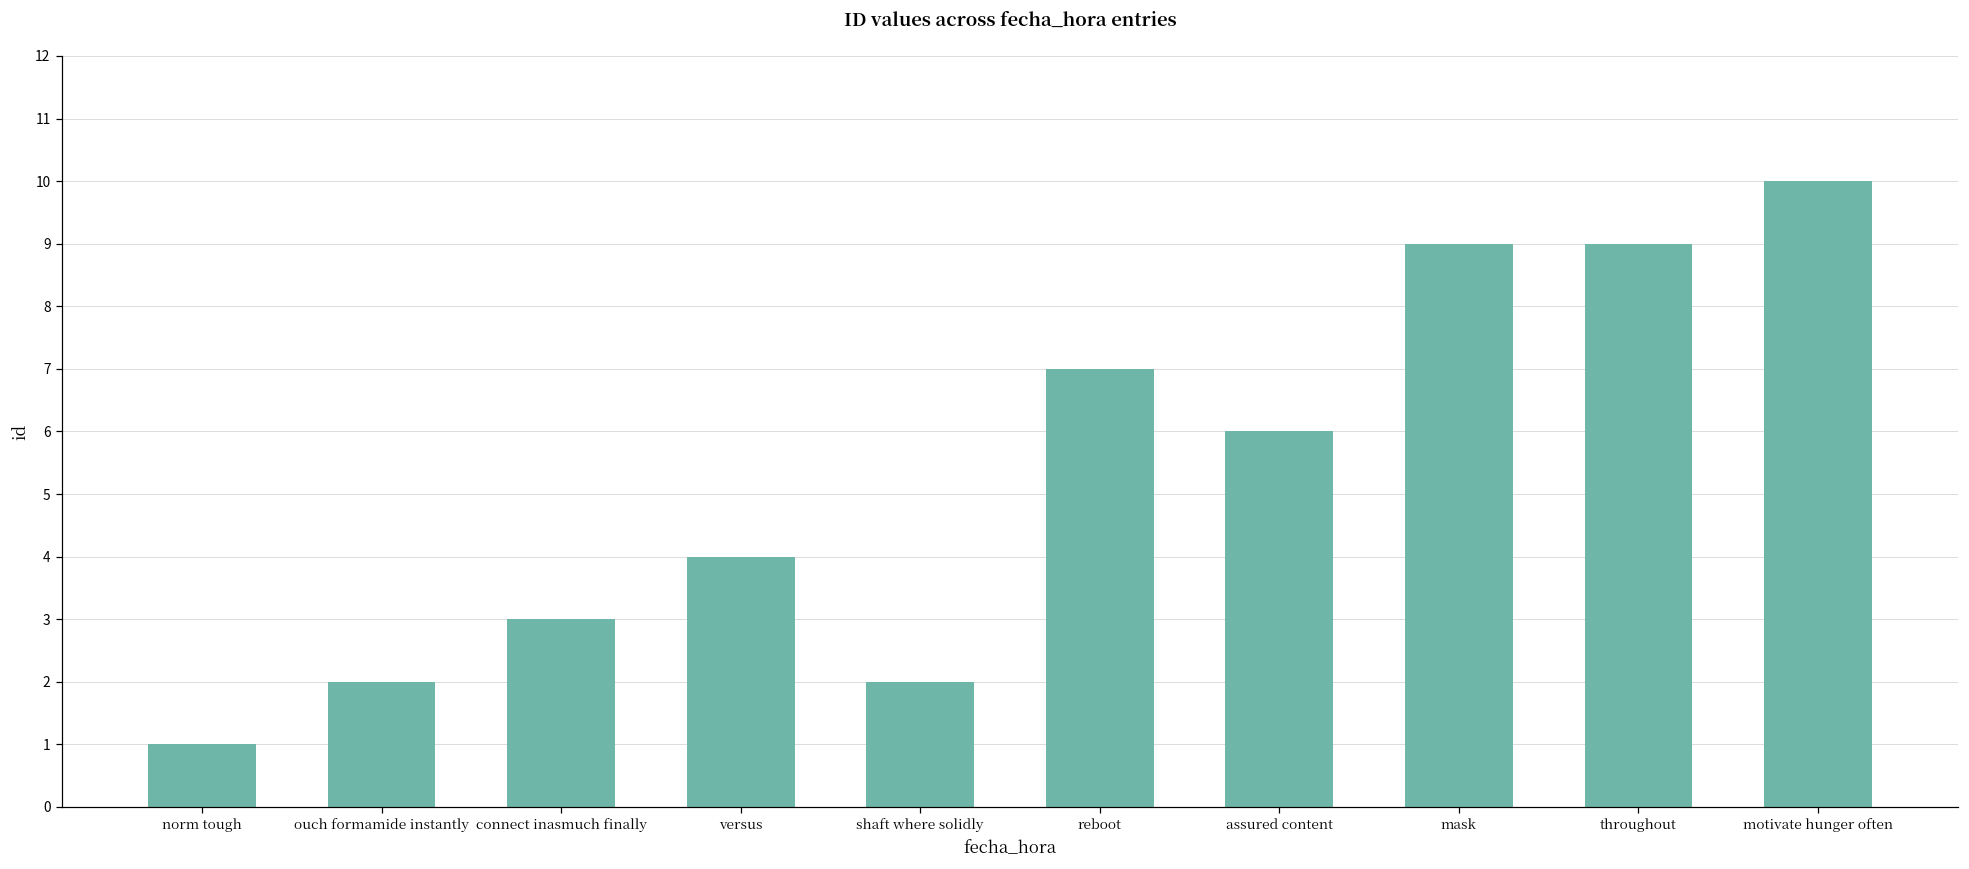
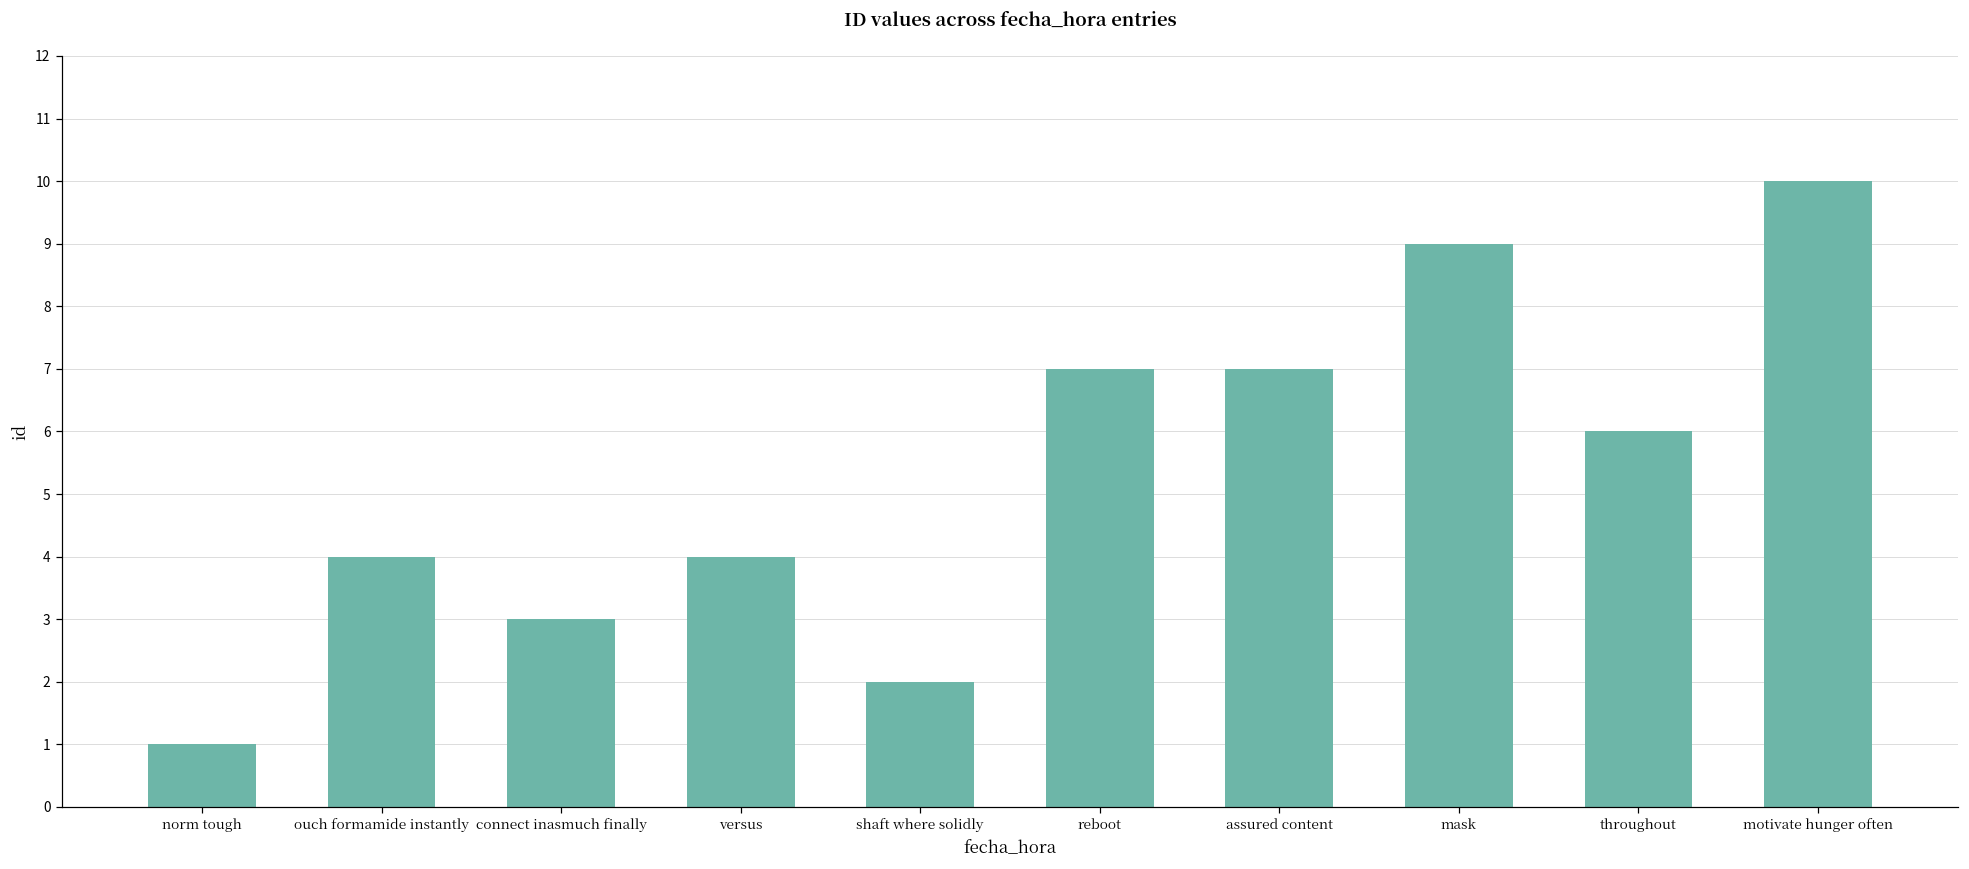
  {
    "norm tough": 1,
-   "ouch formamide instantly": 2,
+   "ouch formamide instantly": 4,
    "connect inasmuch finally": 3,
    "versus": 4,
    "shaft where solidly": 2,
    "reboot": 7,
-   "assured content": 6,
+   "assured content": 7,
    "mask": 9,
-   "throughout": 9,
+   "throughout": 6,
    "motivate hunger often": 10
  }
